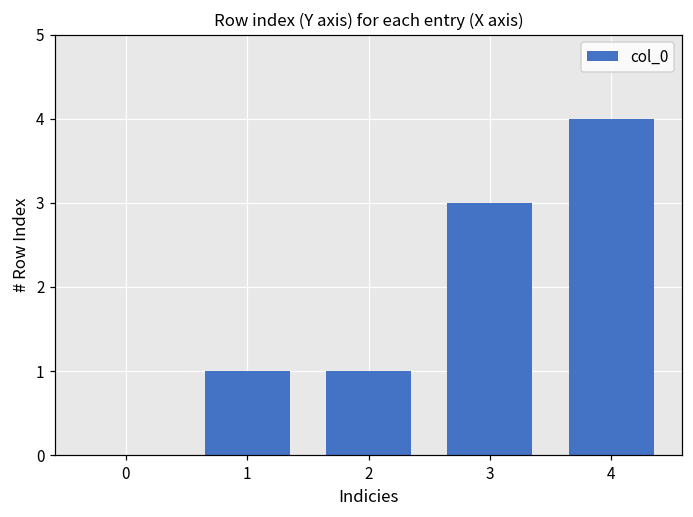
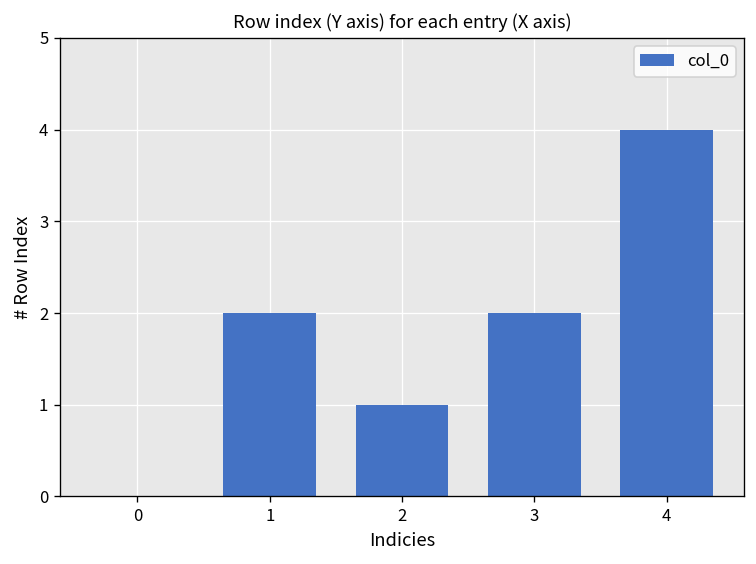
  {
    "0": 0,
-   "1": 1,
+   "1": 2,
    "2": 1,
-   "3": 3,
+   "3": 2,
    "4": 4
  }
